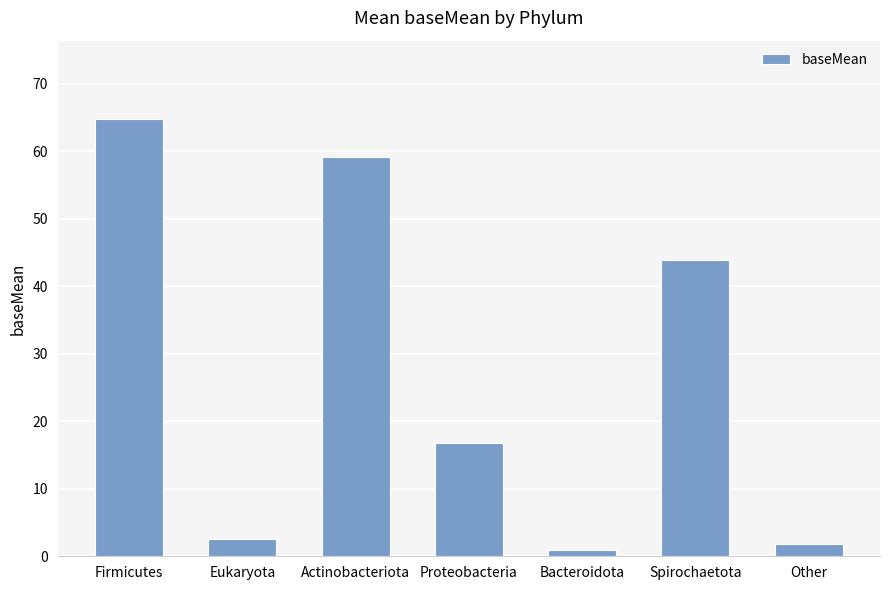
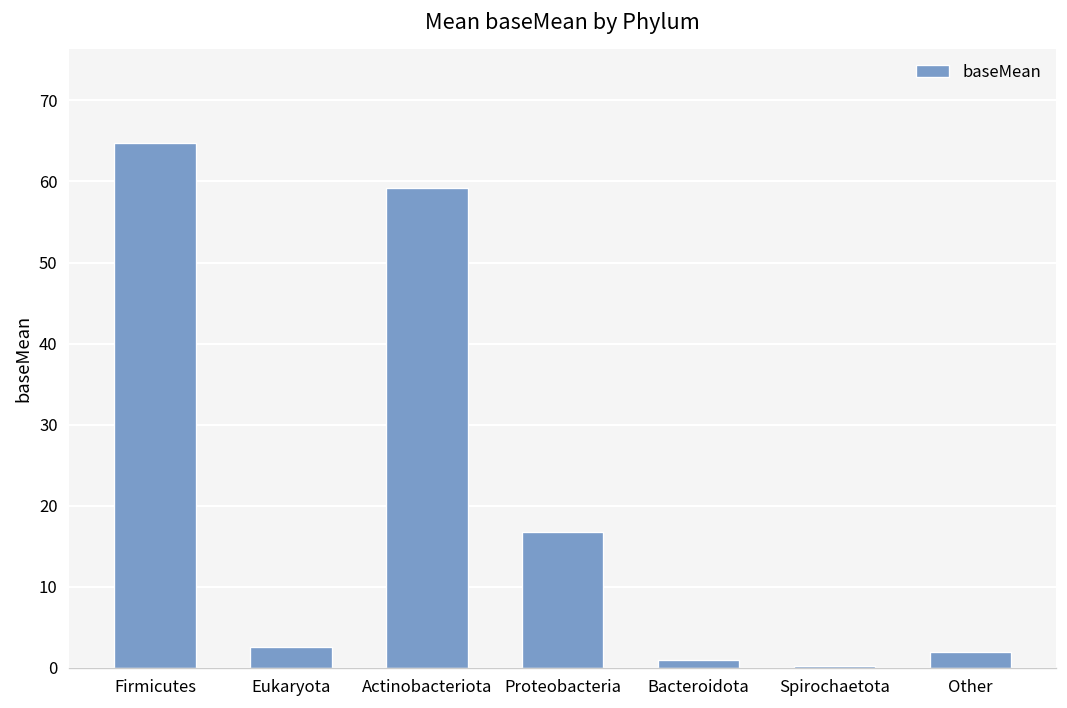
  {
    "Firmicutes": 65,
    "Eukaryota": 3,
    "Actinobacteriota": 59,
    "Proteobacteria": 17,
    "Bacteroidota": 1,
-   "Spirochaetota": 44,
+   "Spirochaetota": 0,
    "Other": 2
  }
